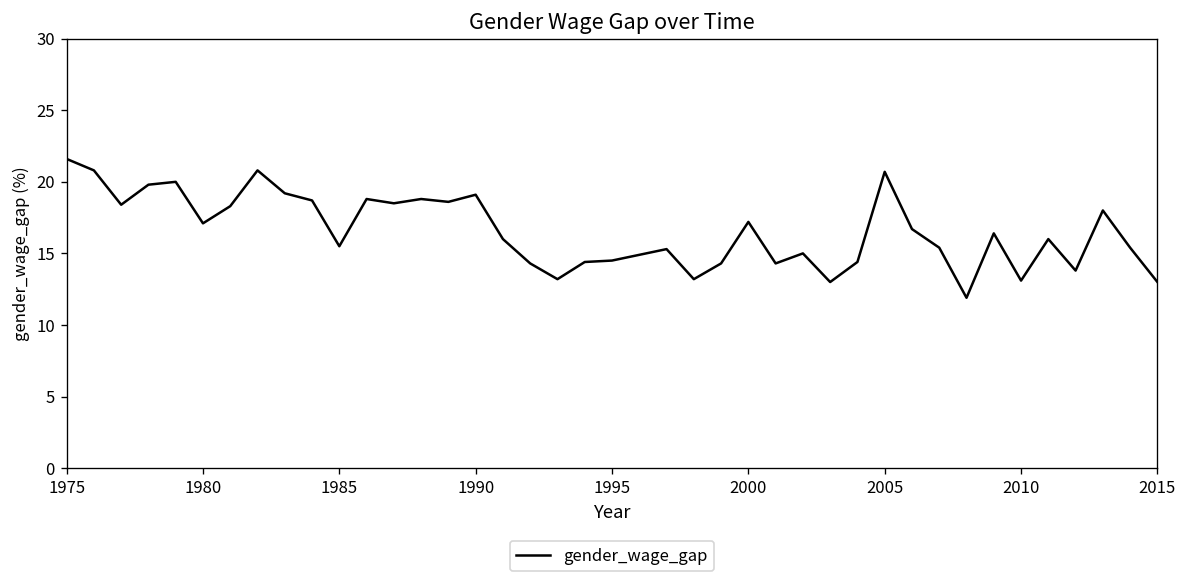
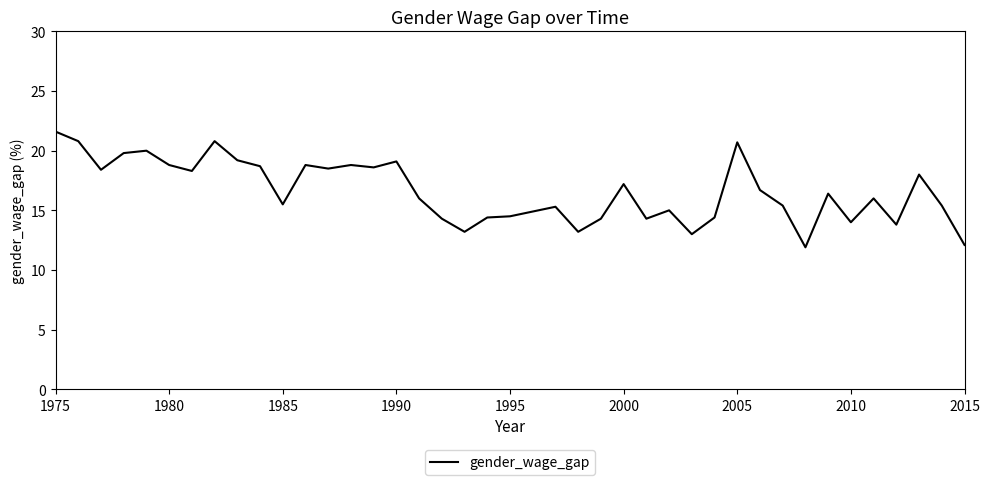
  {
    "1975": 21.6,
-   "1980": 17.1,
+   "1980": 18.8,
    "1985": 15.5,
    "1990": 19.1,
    "1995": 14.5,
    "2000": 17.2,
    "2005": 20.7,
-   "2010": 13.1,
-   "2015": 13.0
+   "2010": 14.0,
+   "2015": 12.1
  }
